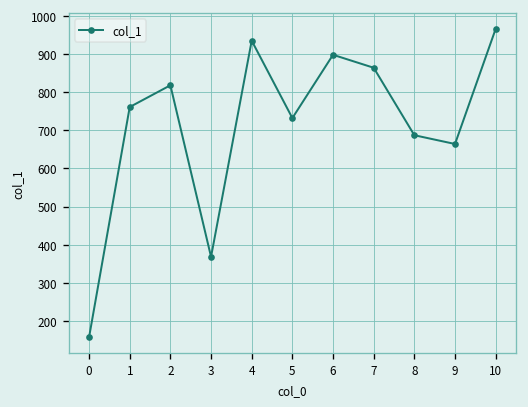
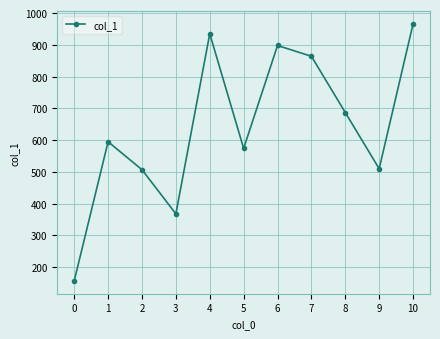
  {
    "0": 160,
-   "1": 760,
-   "2": 820,
+   "1": 600,
+   "2": 510,
    "3": 370,
    "4": 940,
-   "5": 730,
+   "5": 570,
    "6": 900,
    "7": 860,
    "8": 690,
-   "9": 660,
+   "9": 510,
    "10": 970
  }
